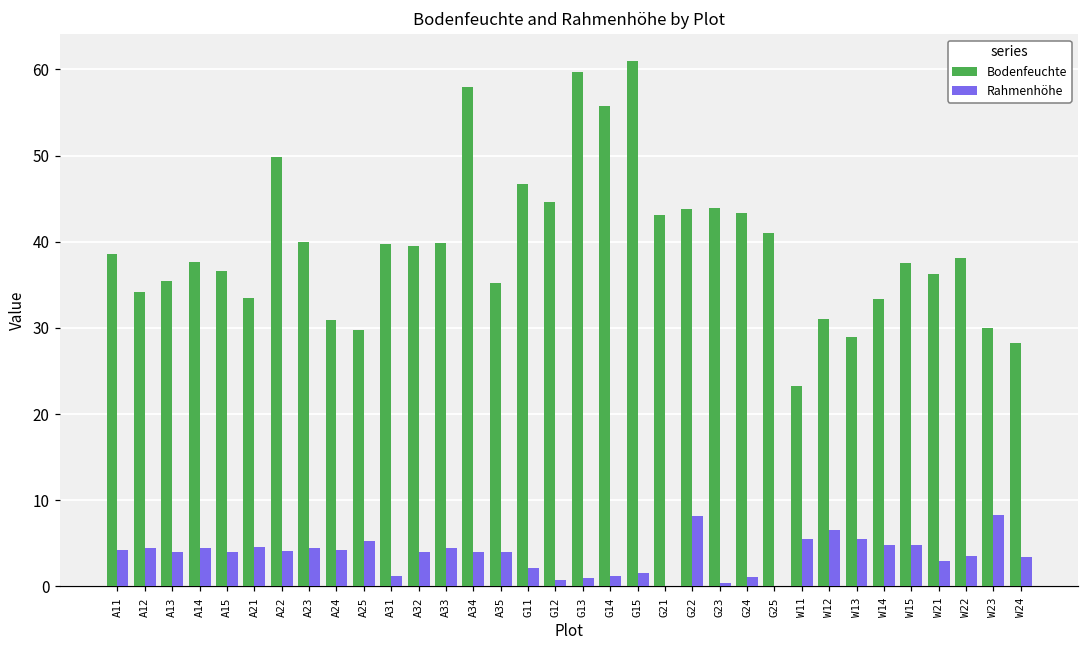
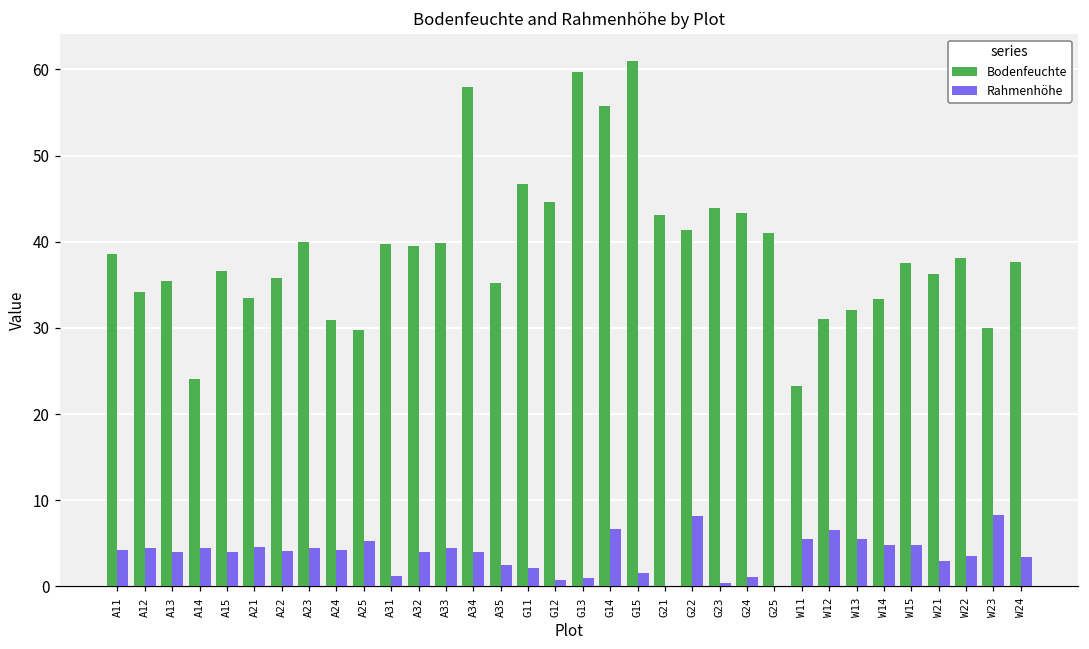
  {
    "Bodenfeuchte": {
      "A11": 39,
      "A12": 34,
      "A13": 35,
-     "A14": 38,
+     "A14": 24,
      "A15": 37,
      "A21": 34,
-     "A22": 50,
+     "A22": 36,
      "A23": 40,
      "A24": 31,
      "A25": 30,
      "A31": 40,
      "A32": 40,
      "A33": 40,
      "A34": 58,
      "A35": 35,
      "G11": 47,
      "G12": 45,
      "G13": 60,
      "G14": 56,
      "G15": 61,
      "G21": 43,
-     "G22": 44,
+     "G22": 41,
      "G23": 44,
      "G24": 43,
      "G25": 41,
      "W11": 23,
      "W12": 31,
-     "W13": 29,
+     "W13": 32,
      "W14": 33,
      "W15": 38,
      "W21": 36,
      "W22": 38,
      "W23": 30,
-     "W24": 28
+     "W24": 38
    },
    "Rahmenhöhe": {
      "A11": 4,
      "A12": 5,
      "A13": 4,
      "A14": 5,
      "A15": 4,
      "A21": 5,
      "A22": 4,
      "A23": 4,
      "A24": 4,
      "A25": 5,
      "A31": 1,
      "A32": 4,
      "A33": 4,
      "A34": 4,
-     "A35": 4,
+     "A35": 3,
      "G11": 2,
      "G12": 1,
      "G13": 1,
-     "G14": 1,
+     "G14": 7,
      "G15": 2,
      "G21": 0,
      "G22": 8,
      "G23": 0,
      "G24": 1,
      "G25": 0,
      "W11": 6,
      "W12": 7,
      "W13": 5,
      "W14": 5,
      "W15": 5,
      "W21": 3,
      "W22": 4,
      "W23": 8,
      "W24": 3
    }
  }
